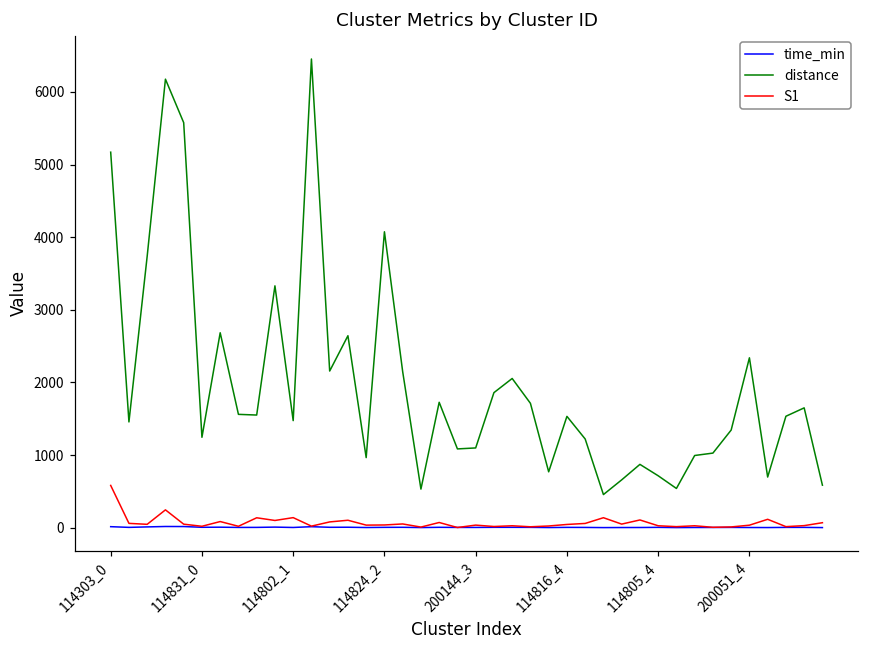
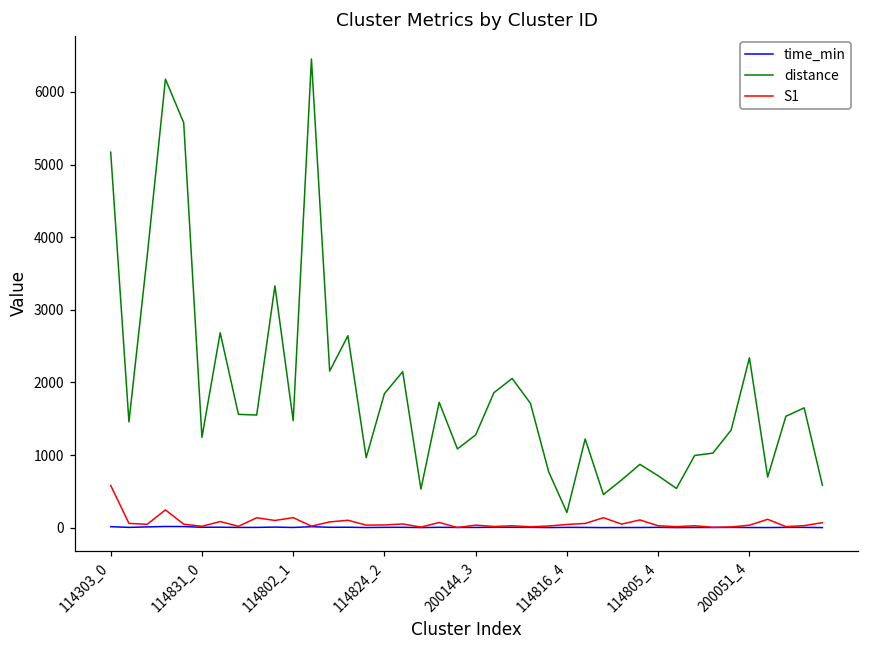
  {
    "time_min": {
      "114303_0": 0,
      "114802_1": 0,
      "114816_4": 0
    },
    "distance": {
      "114303_0": 5200,
      "114831_0": 1200,
      "114802_1": 1500,
-     "114824_2": 4100,
-     "200144_3": 1100,
-     "114816_4": 1500,
+     "114824_2": 1800,
+     "200144_3": 1300,
+     "114816_4": 200,
      "114805_4": 700,
      "200051_4": 2300
    },
    "S1": {
      "114303_0": 600,
      "114802_1": 100,
      "114816_4": 0
    }
  }
